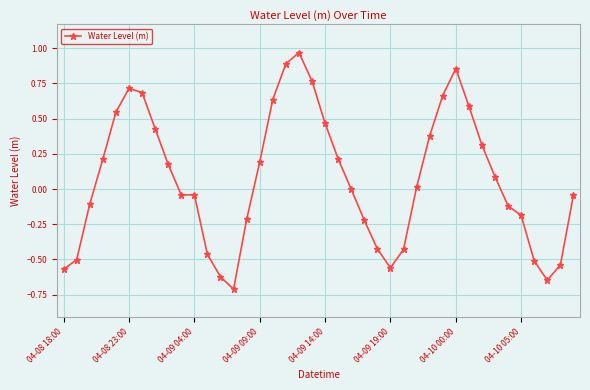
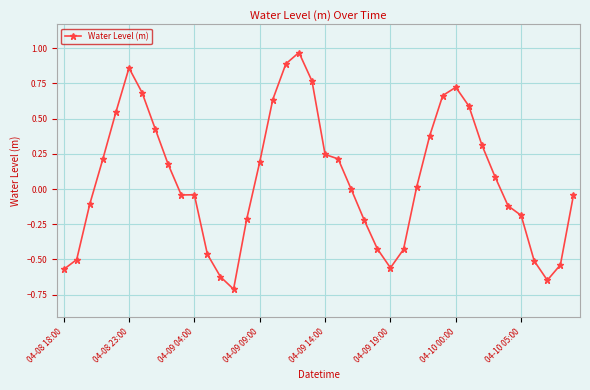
  {
    "04-08 18:00": -0.57,
-   "04-08 23:00": 0.71,
+   "04-08 23:00": 0.86,
    "04-09 04:00": -0.04,
    "04-09 09:00": 0.19,
-   "04-09 14:00": 0.47,
+   "04-09 14:00": 0.25,
    "04-09 19:00": -0.56,
-   "04-10 00:00": 0.86,
+   "04-10 00:00": 0.72,
    "04-10 05:00": -0.19
  }
